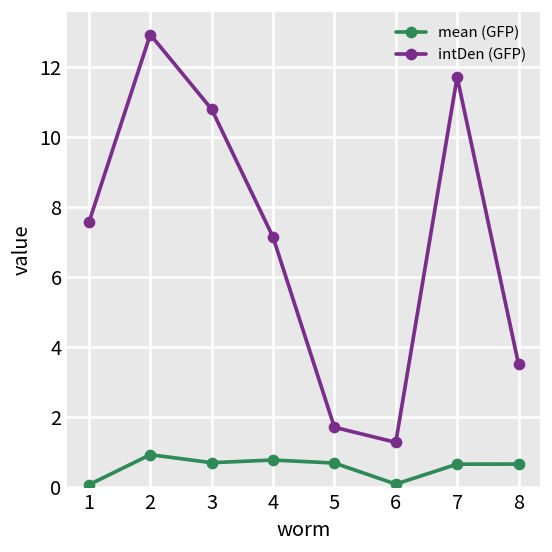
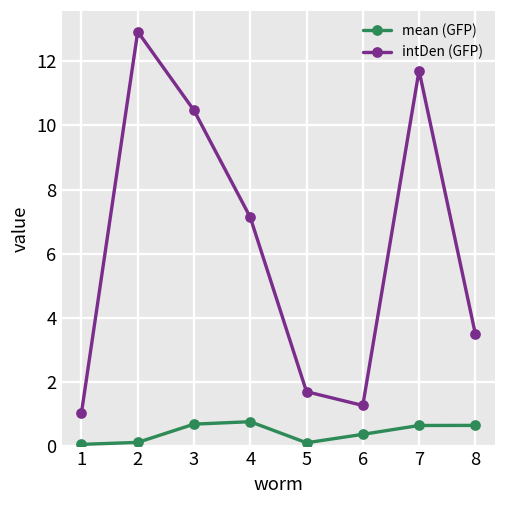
  {
    "mean (GFP)": {
      "1": 0.1,
-     "2": 0.9,
+     "2": 0.1,
      "3": 0.7,
      "4": 0.8,
-     "5": 0.7,
-     "6": 0.1,
+     "5": 0.1,
+     "6": 0.4,
      "7": 0.6,
      "8": 0.6
    },
    "intDen (GFP)": {
-     "1": 7.6,
+     "1": 1.0,
      "2": 12.9,
-     "3": 10.8,
+     "3": 10.5,
      "4": 7.1,
      "5": 1.7,
      "6": 1.3,
      "7": 11.7,
      "8": 3.5
    }
  }
